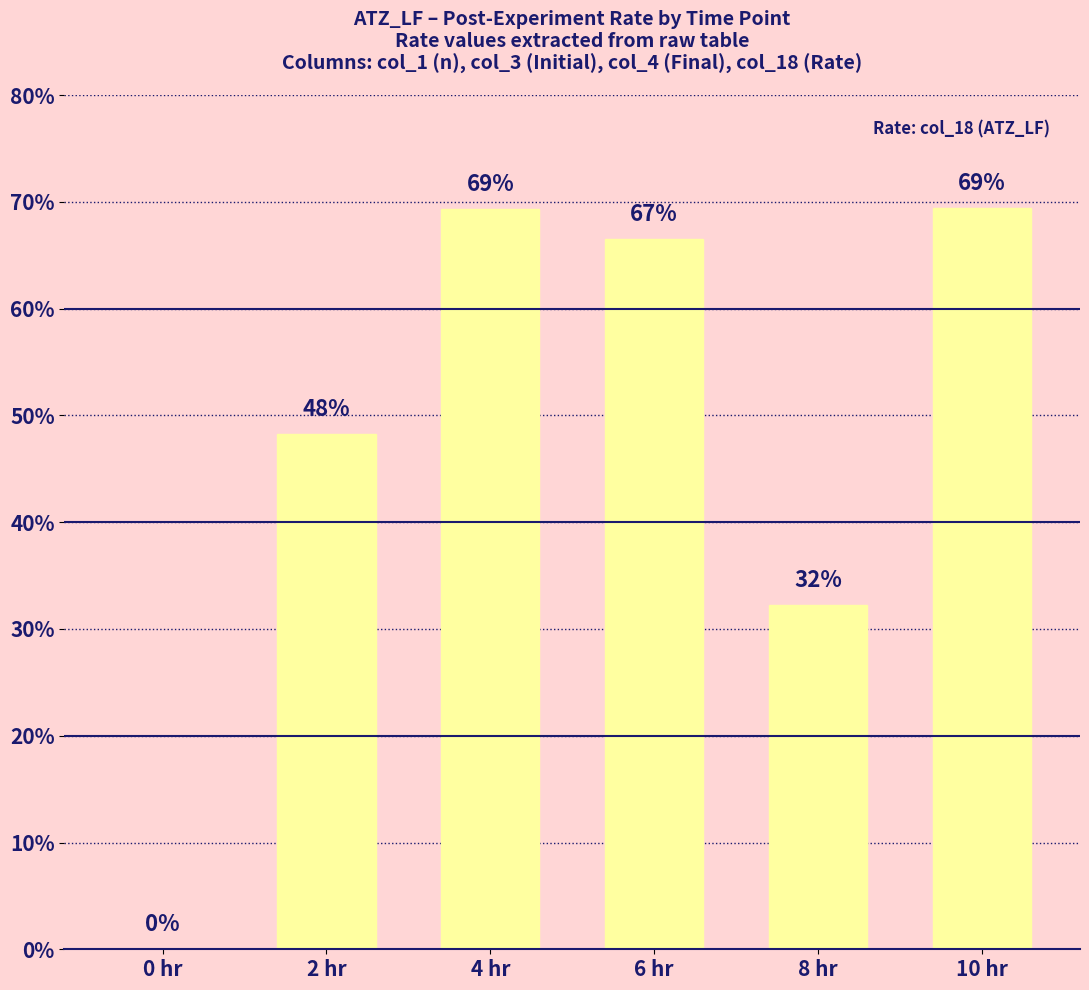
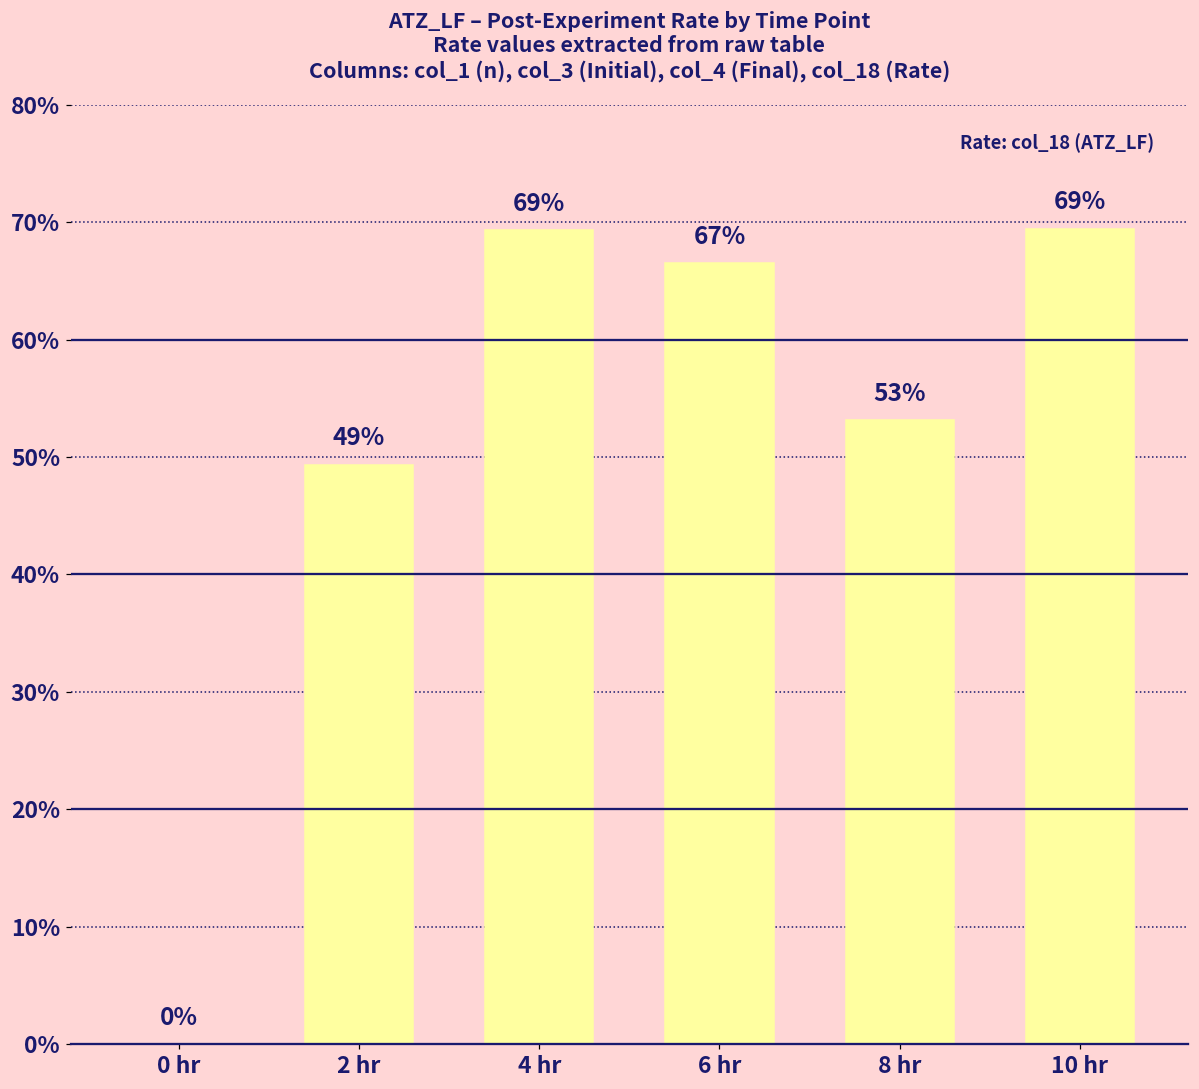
  {
    "0 hr": "0%",
-   "2 hr": "48%",
+   "2 hr": "49%",
    "4 hr": "69%",
    "6 hr": "67%",
-   "8 hr": "32%",
+   "8 hr": "53%",
    "10 hr": "69%"
  }
